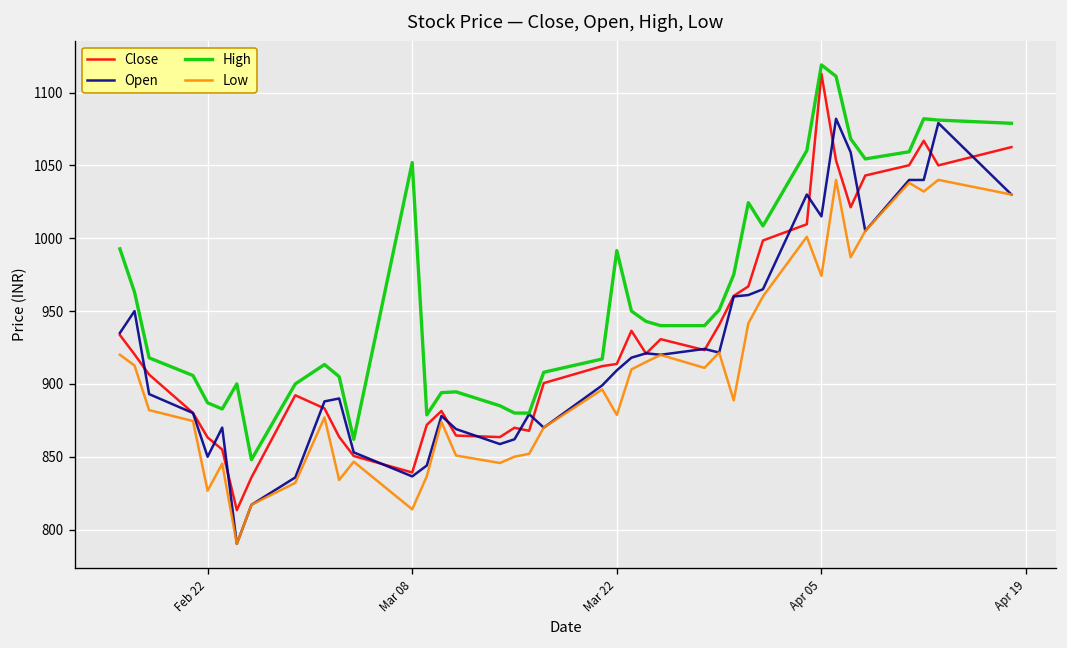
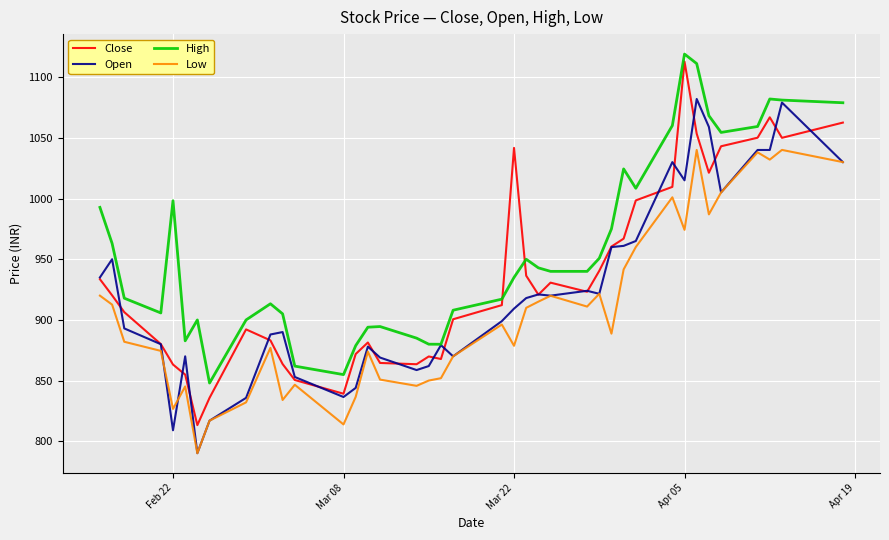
  {
    "Close": {
      "Feb 22": 863,
      "Mar 08": 839,
-     "Mar 22": 914,
+     "Mar 22": 1042,
      "Apr 05": 1113
    },
    "Open": {
-     "Feb 22": 850,
+     "Feb 22": 809,
      "Mar 08": 837,
      "Mar 22": 909,
      "Apr 05": 1015
    },
    "High": {
-     "Feb 22": 887,
-     "Mar 08": 1052,
-     "Mar 22": 992,
+     "Feb 22": 998,
+     "Mar 08": 855,
+     "Mar 22": 935,
      "Apr 05": 1119
    },
    "Low": {
      "Feb 22": 827,
      "Mar 08": 814,
      "Mar 22": 879,
      "Apr 05": 974
    }
  }
